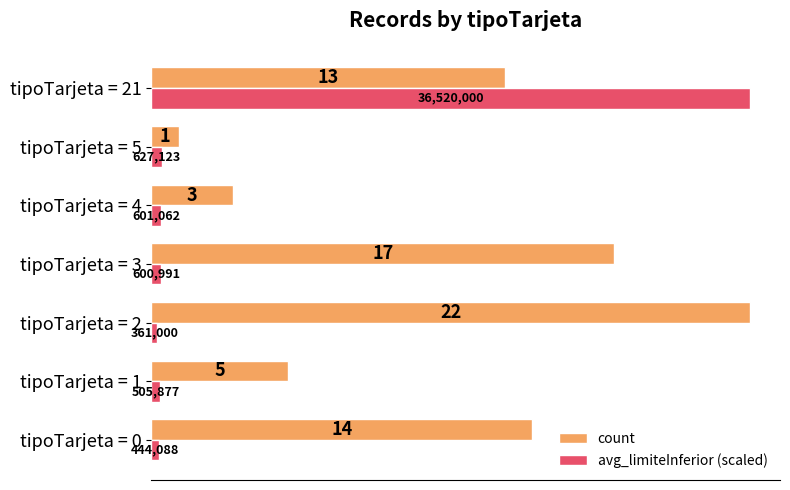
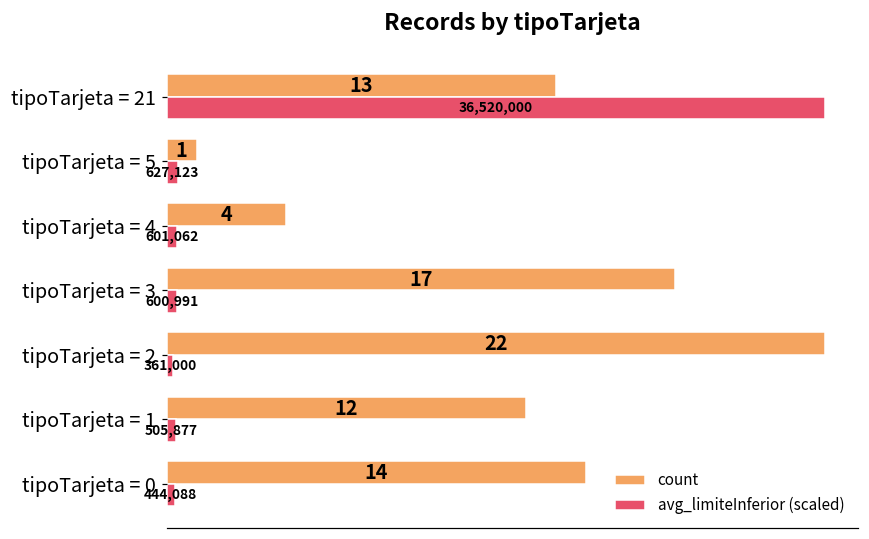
  {
    "count": {
      "tipoTarjeta = 21": 13,
      "tipoTarjeta = 5": 1,
-     "tipoTarjeta = 4": 3,
+     "tipoTarjeta = 4": 4,
      "tipoTarjeta = 3": 17,
      "tipoTarjeta = 2": 22,
-     "tipoTarjeta = 1": 5,
+     "tipoTarjeta = 1": 12,
      "tipoTarjeta = 0": 14
    }
  }
